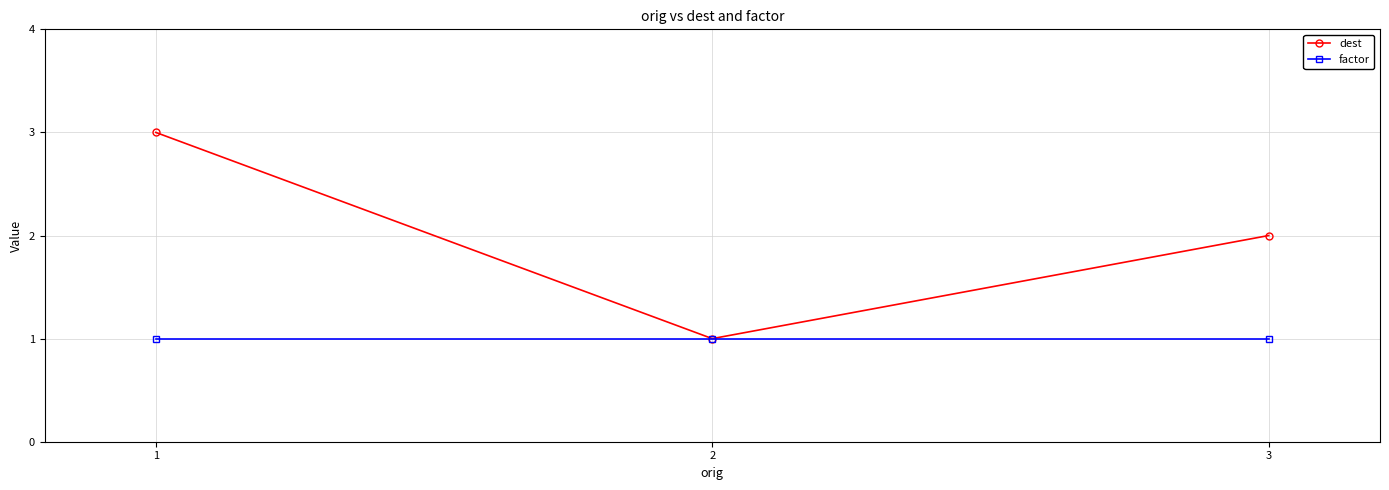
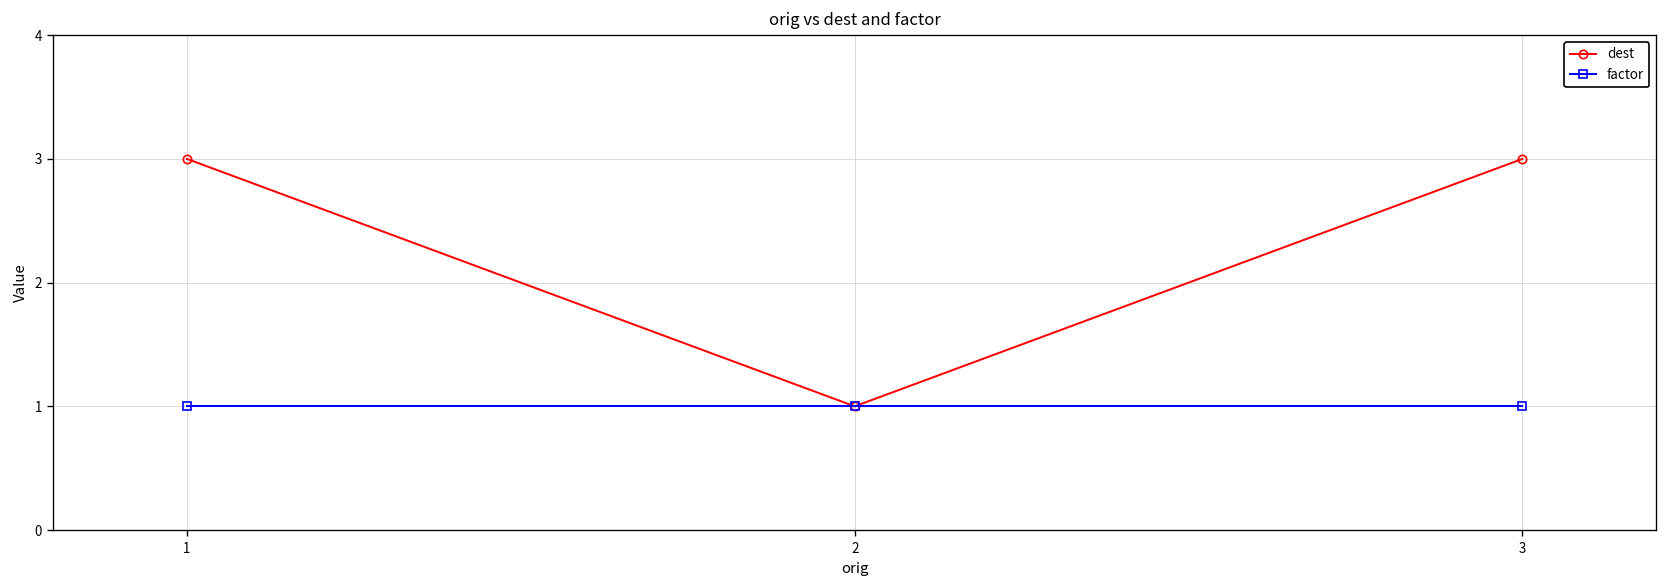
  {
    "dest": {
      "1": 3,
-     "3": 2
+     "3": 3
    },
    "factor": {
      "1": 1,
      "3": 1
    }
  }
